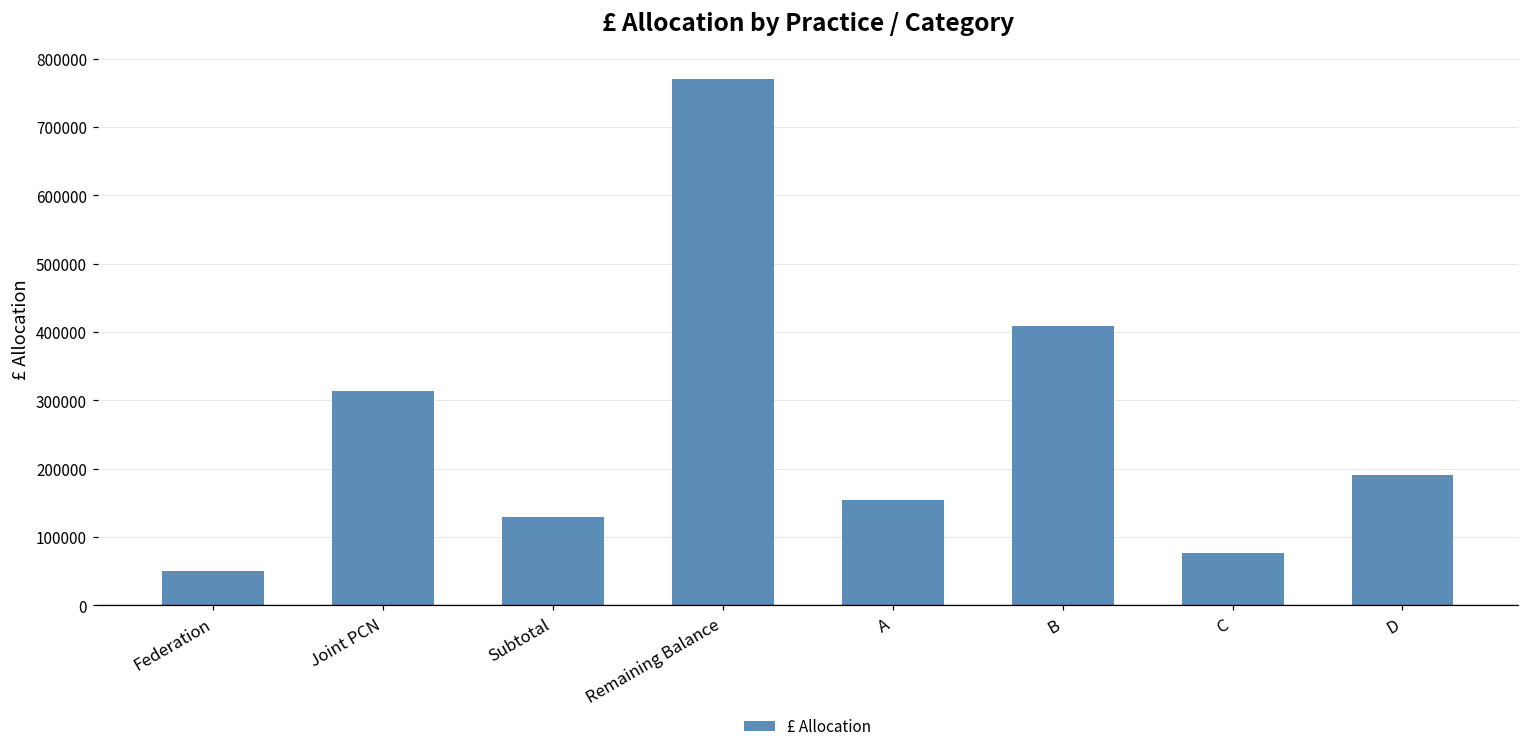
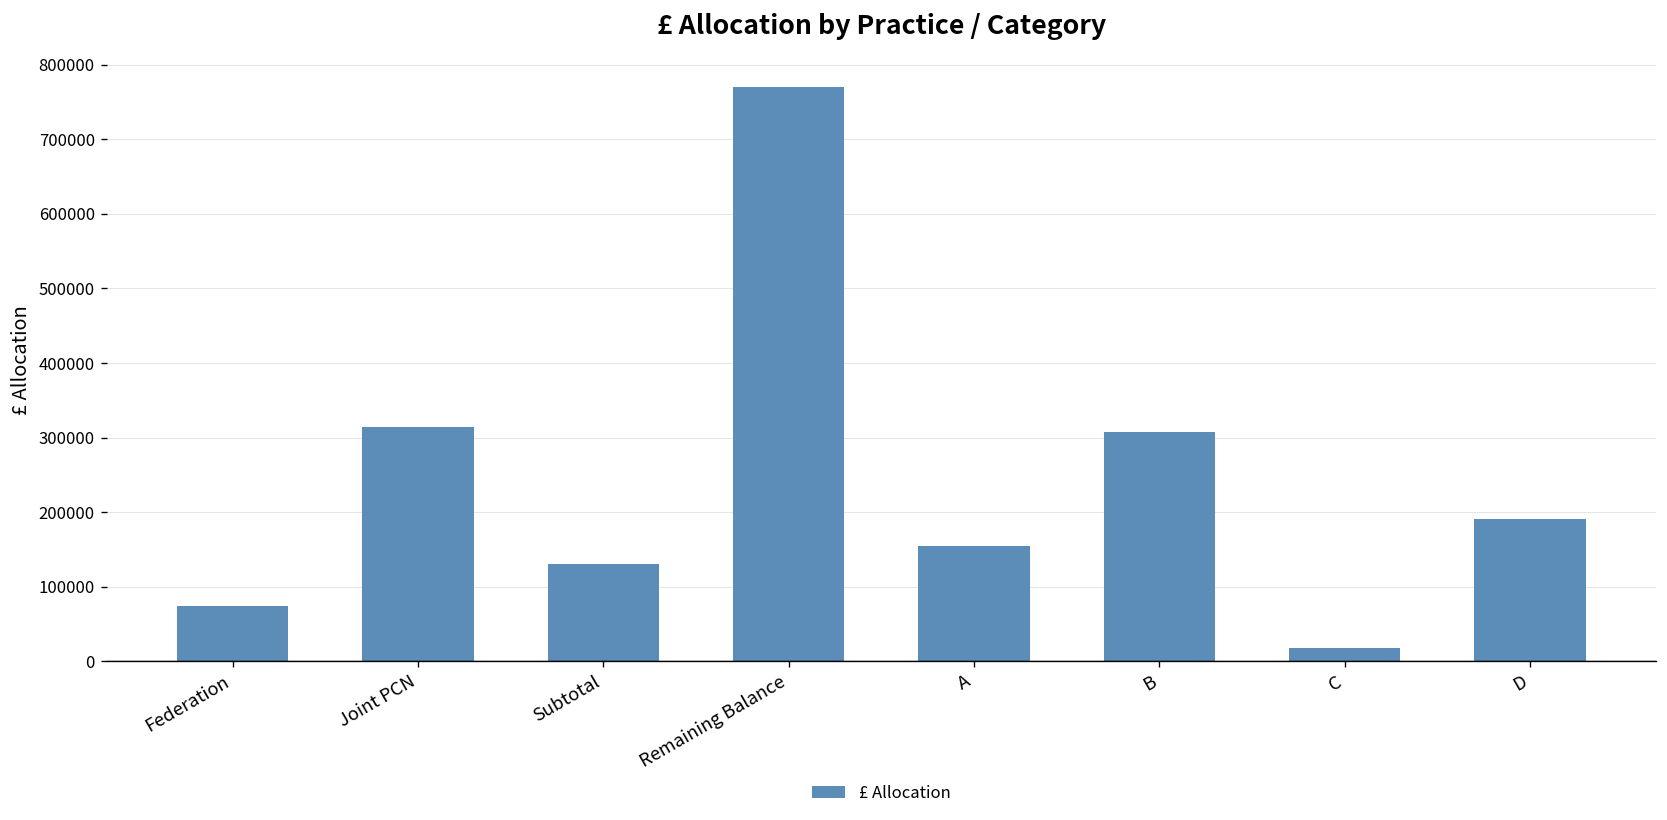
  {
-   "Federation": 50000,
+   "Federation": 70000,
    "Joint PCN": 310000,
    "Subtotal": 130000,
    "Remaining Balance": 770000,
    "A": 150000,
-   "B": 410000,
-   "C": 80000,
+   "B": 310000,
+   "C": 20000,
    "D": 190000
  }
